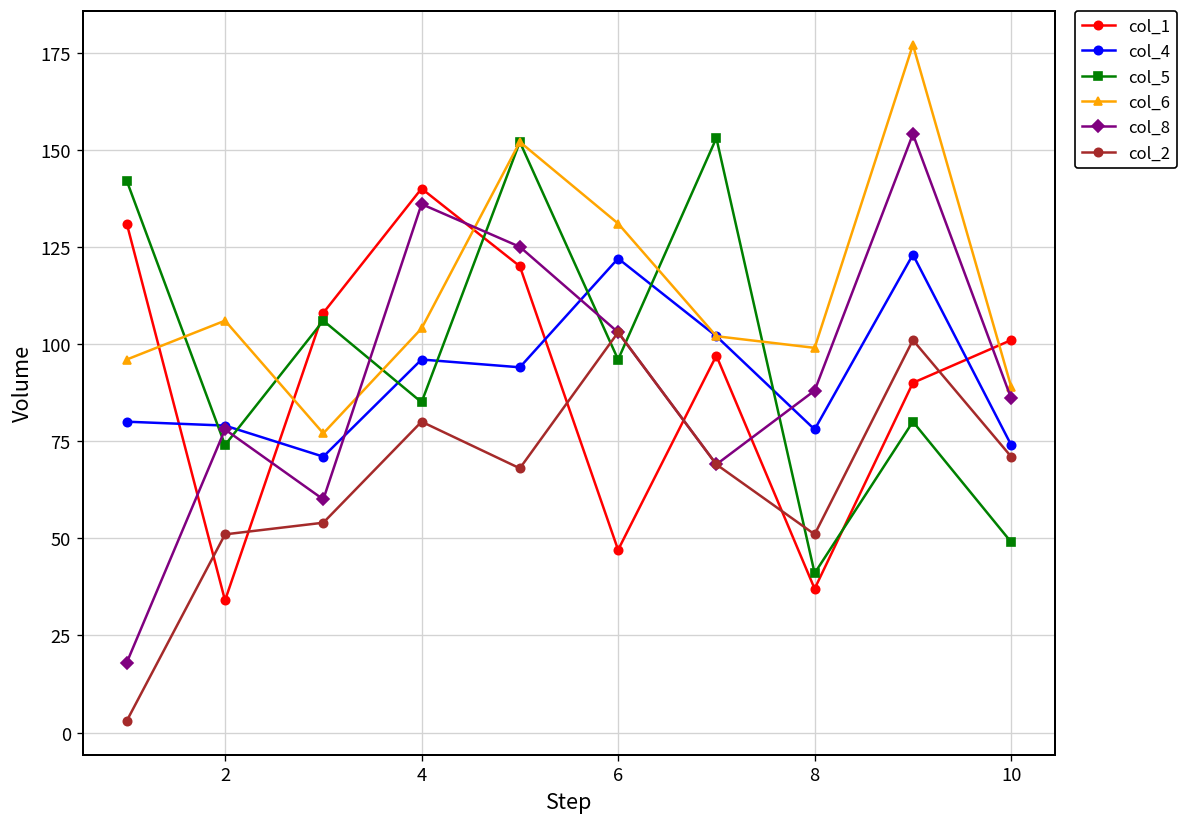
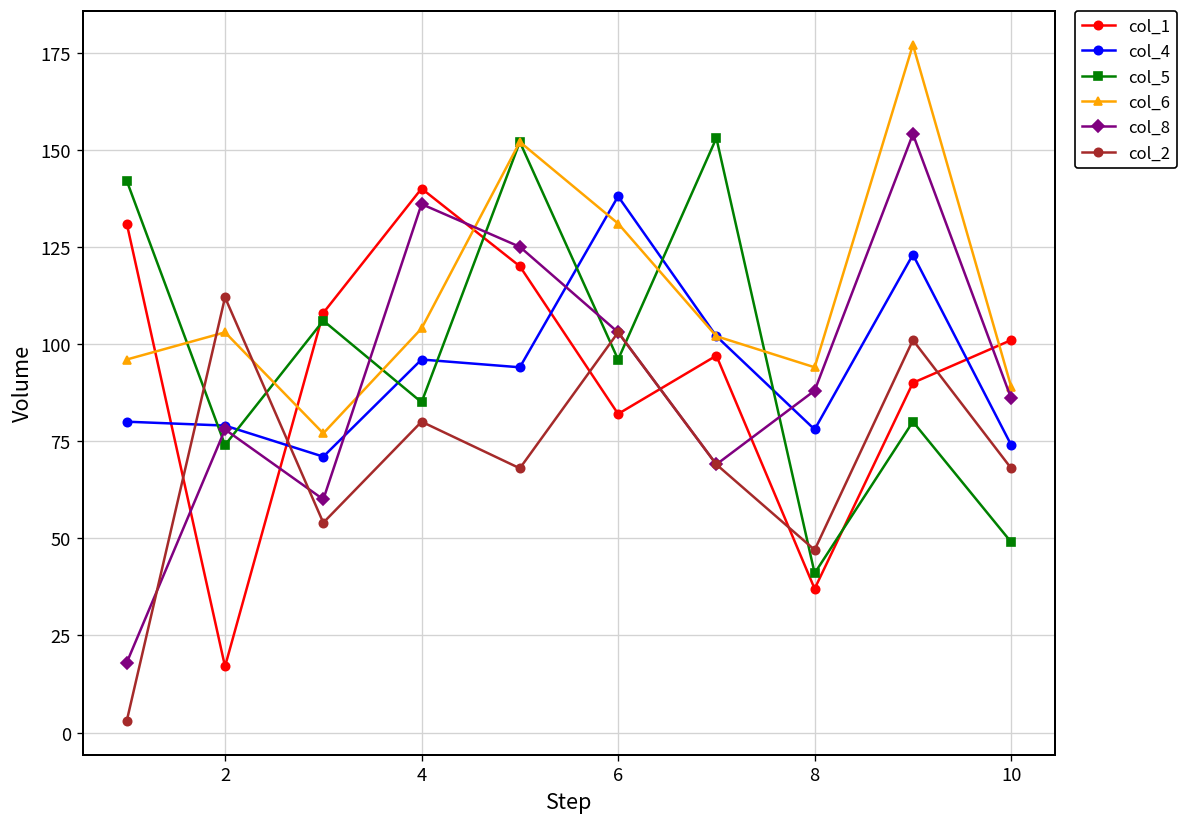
  {
    "col_1": {
-     "2": 34,
+     "2": 17,
      "4": 140,
-     "6": 47,
+     "6": 82,
      "8": 37,
      "10": 101
    },
    "col_4": {
      "2": 79,
      "4": 96,
-     "6": 122,
+     "6": 138,
      "8": 78,
      "10": 74
    },
    "col_5": {
      "2": 74,
      "4": 85,
      "6": 96,
      "8": 41,
      "10": 49
    },
    "col_6": {
-     "2": 106,
+     "2": 103,
      "4": 104,
      "6": 131,
-     "8": 99,
+     "8": 94,
      "10": 89
    },
    "col_8": {
      "2": 78,
      "4": 136,
      "8": 88,
      "10": 86
    },
    "col_2": {
-     "2": 51,
+     "2": 112,
      "4": 80,
-     "8": 51,
-     "10": 71
+     "8": 47,
+     "10": 68
    }
  }
